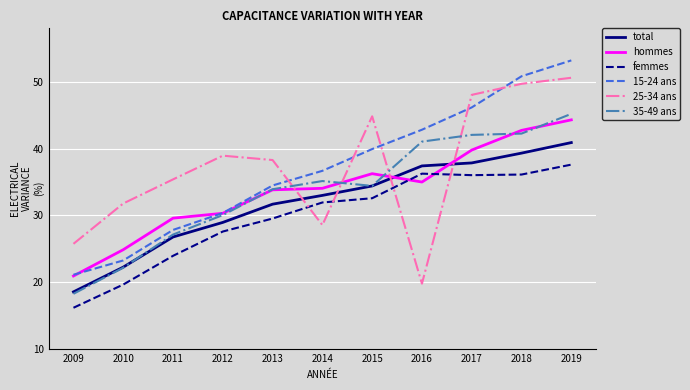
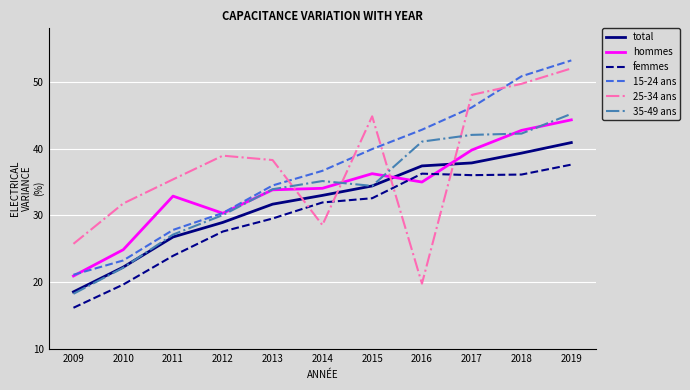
  {
    "hommes": {
      "2010": 25,
-     "2011": 30,
+     "2011": 33,
      "2014": 34,
      "2015": 36,
      "2016": 35,
      "2017": 40,
      "2018": 43,
      "2019": 44
    },
    "25-34 ans": {
      "2009": 26,
      "2010": 32,
      "2011": 35,
      "2012": 39,
      "2013": 38,
      "2014": 29,
      "2015": 45,
      "2016": 20,
      "2017": 48,
      "2018": 50,
-     "2019": 51
+     "2019": 52
    }
  }
